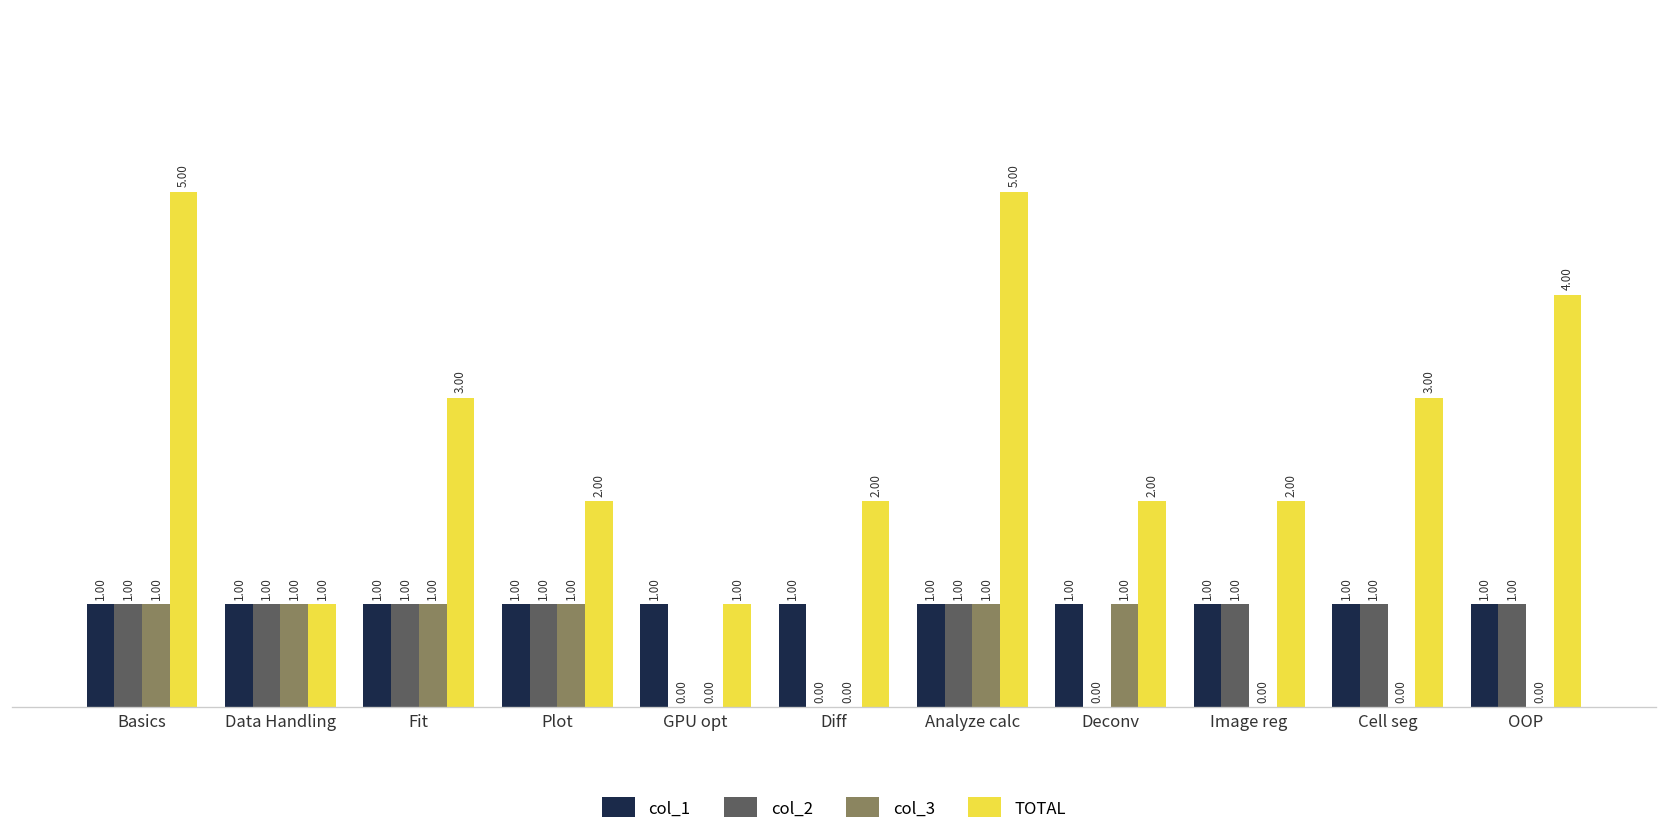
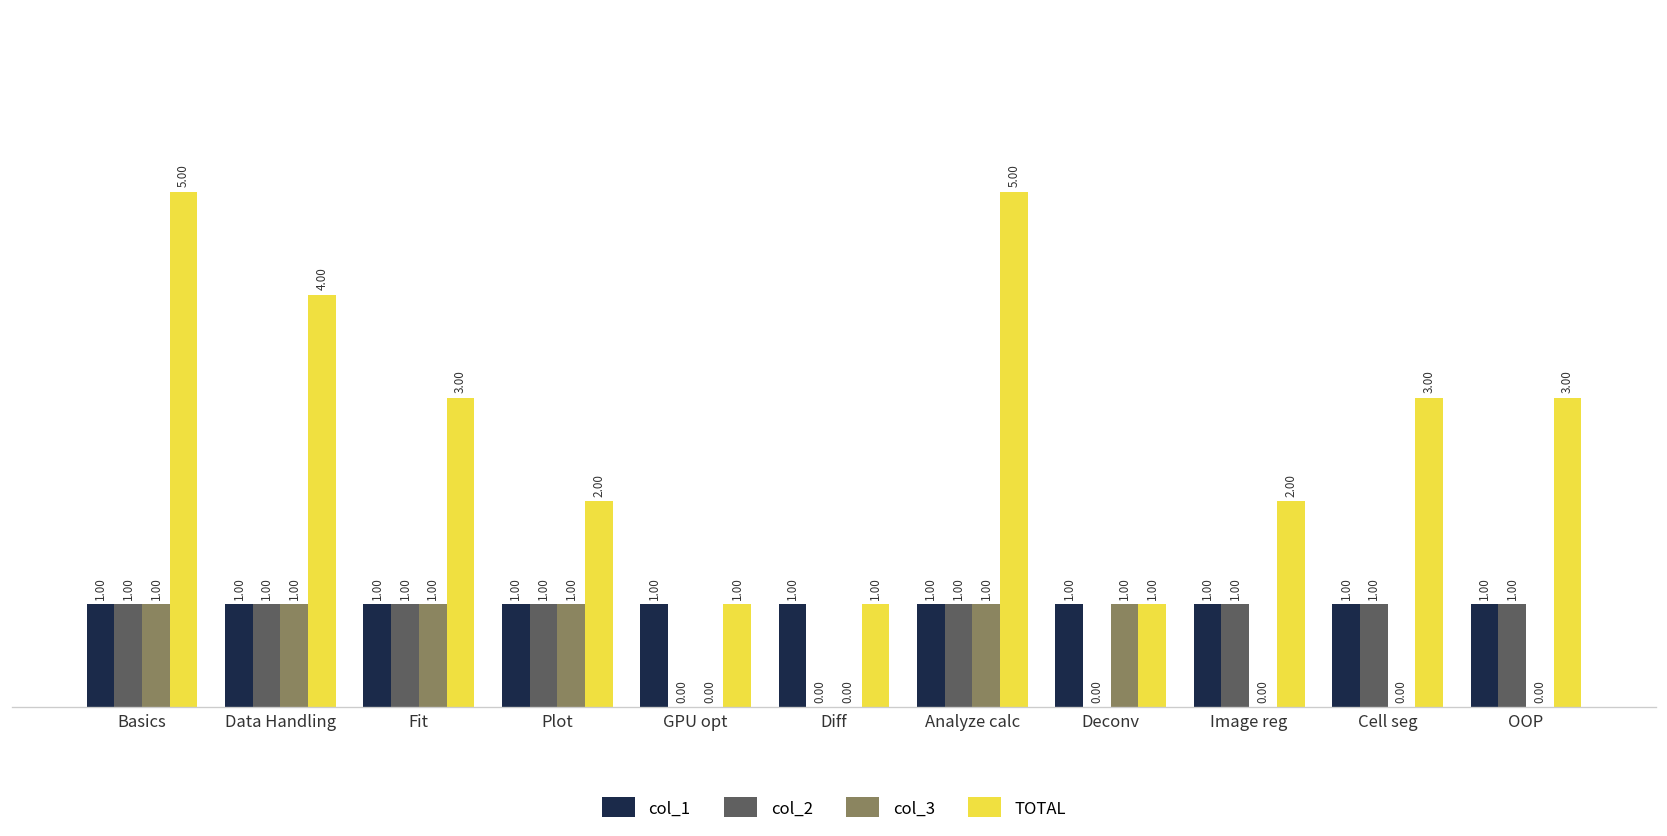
  {
    "col_1": {
      "Basics": 1.00,
      "Data Handling": 1.00,
      "Fit": 1.00,
      "Plot": 1.00,
      "GPU opt": 1.00,
      "Diff": 1.00,
      "Analyze calc": 1.00,
      "Deconv": 1.00,
      "Image reg": 1.00,
      "Cell seg": 1.00,
      "OOP": 1.00
    },
    "TOTAL": {
      "Basics": 5.00,
-     "Data Handling": 1.00,
+     "Data Handling": 4.00,
      "Fit": 3.00,
      "Plot": 2.00,
      "GPU opt": 1.00,
-     "Diff": 2.00,
+     "Diff": 1.00,
      "Analyze calc": 5.00,
-     "Deconv": 2.00,
+     "Deconv": 1.00,
      "Image reg": 2.00,
      "Cell seg": 3.00,
-     "OOP": 4.00
+     "OOP": 3.00
    }
  }
